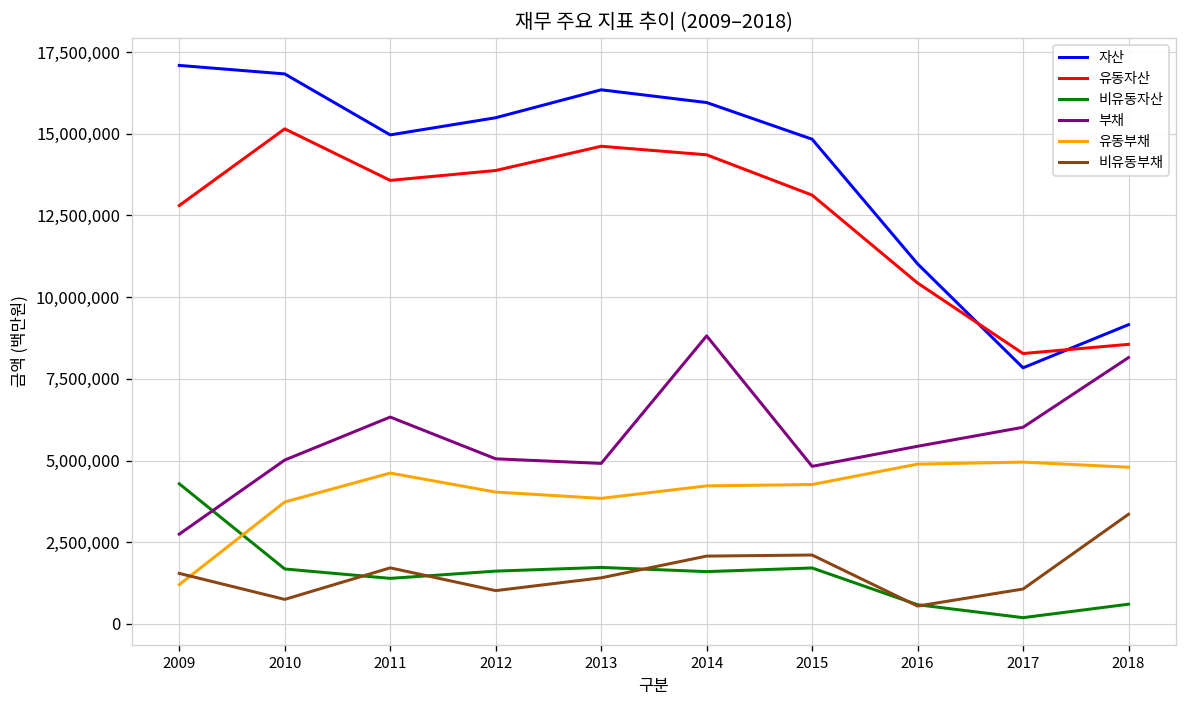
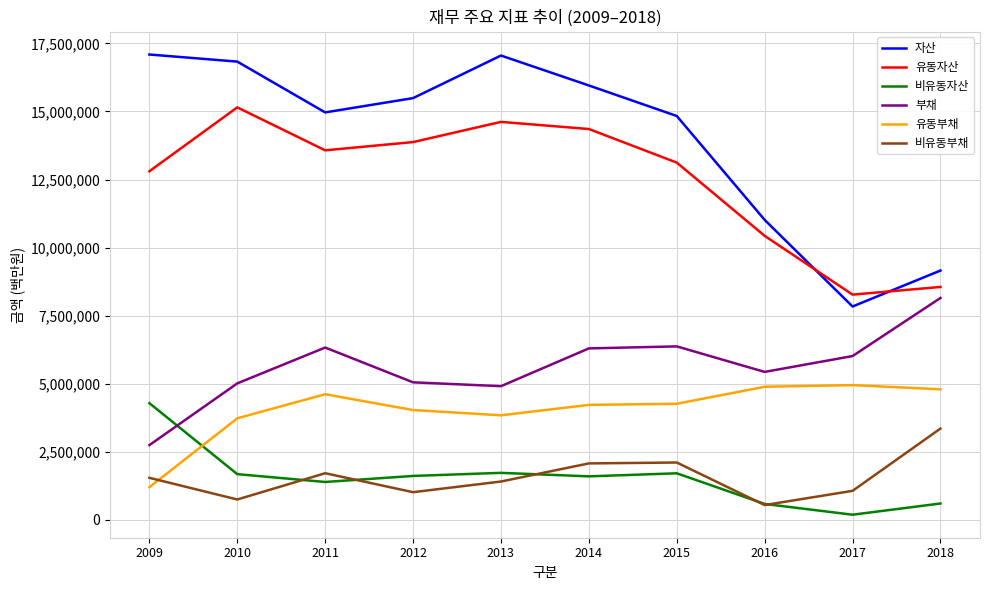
  {
    "자산": {
      "2009": "17,100,000",
      "2010": "16,800,000",
      "2011": "15,000,000",
      "2012": "15,500,000",
-     "2013": "16,300,000",
+     "2013": "17,100,000",
      "2014": "16,000,000",
      "2015": "14,800,000",
      "2016": "11,000,000",
      "2017": "7,800,000",
      "2018": "9,200,000"
    },
    "유동자산": {
      "2009": "12,800,000",
      "2010": "15,200,000",
      "2011": "13,600,000",
      "2012": "13,900,000",
      "2013": "14,600,000",
      "2014": "14,400,000",
      "2015": "13,100,000",
      "2016": "10,400,000",
      "2017": "8,300,000",
      "2018": "8,600,000"
    },
    "비유동자산": {
      "2009": "4,300,000",
      "2010": "1,700,000",
      "2011": "1,400,000",
      "2012": "1,600,000",
      "2013": "1,700,000",
      "2014": "1,600,000",
      "2015": "1,700,000",
      "2017": "200,000",
      "2018": "600,000"
    },
    "부채": {
      "2009": "2,700,000",
      "2010": "5,000,000",
      "2011": "6,300,000",
      "2012": "5,100,000",
      "2013": "4,900,000",
-     "2014": "8,800,000",
-     "2015": "4,800,000",
+     "2014": "6,300,000",
+     "2015": "6,400,000",
      "2016": "5,400,000",
      "2017": "6,000,000",
      "2018": "8,200,000"
    },
    "유동부채": {
      "2009": "1,200,000",
      "2010": "3,700,000",
      "2011": "4,600,000",
      "2012": "4,000,000",
      "2013": "3,800,000",
      "2014": "4,200,000",
      "2015": "4,300,000",
      "2016": "4,900,000",
      "2017": "5,000,000",
      "2018": "4,800,000"
    },
    "비유동부채": {
      "2009": "1,500,000",
      "2010": "700,000",
      "2011": "1,700,000",
      "2012": "1,000,000",
      "2013": "1,400,000",
      "2014": "2,100,000",
      "2015": "2,100,000",
      "2017": "1,100,000",
      "2018": "3,400,000"
    }
  }
